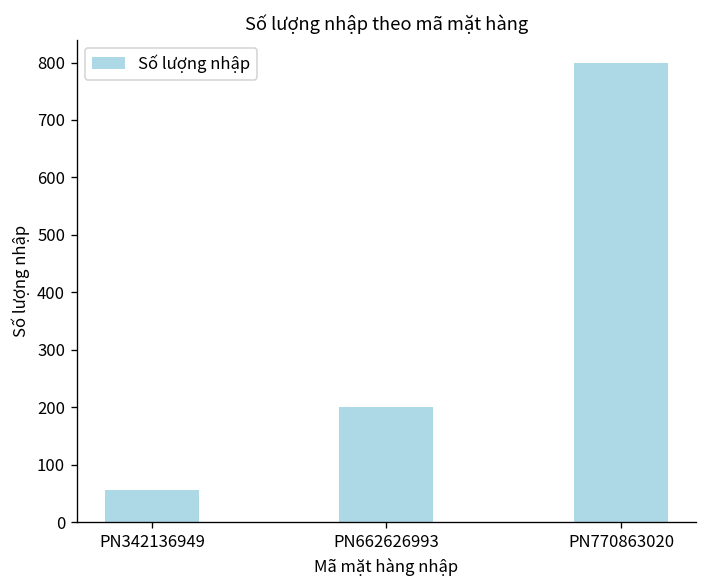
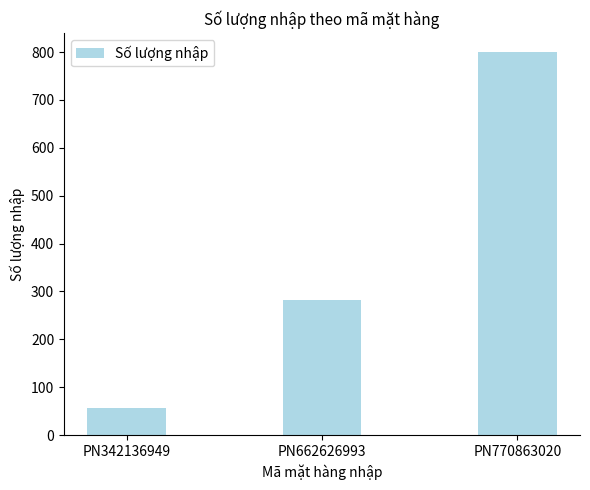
  {
    "PN342136949": 60,
-   "PN662626993": 200,
+   "PN662626993": 280,
    "PN770863020": 800
  }
